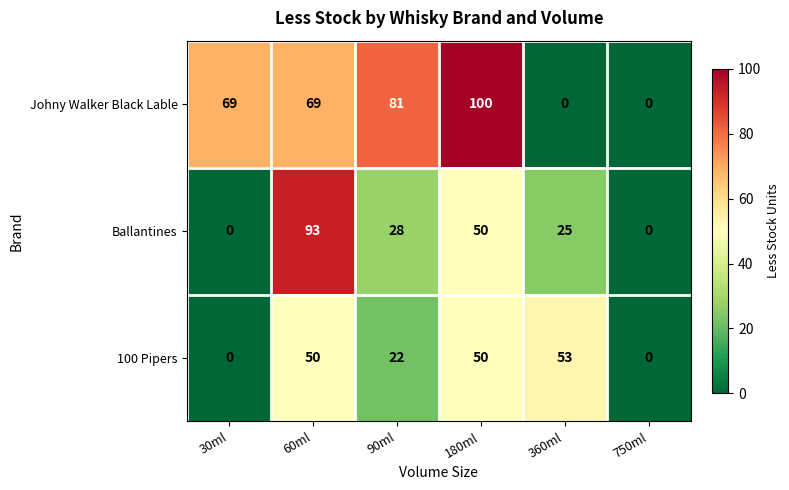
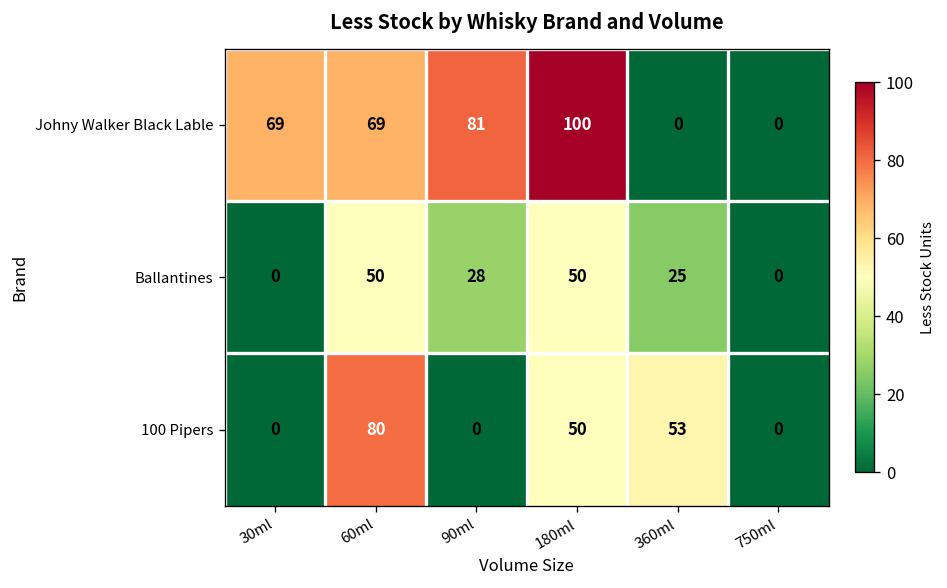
  {
    "Johny Walker Black Lable": {
      "30ml": 69,
      "60ml": 69,
      "90ml": 81,
      "180ml": 100,
      "360ml": 0,
      "750ml": 0
    },
    "Ballantines": {
      "30ml": 0,
-     "60ml": 93,
+     "60ml": 50,
      "90ml": 28,
      "180ml": 50,
      "360ml": 25,
      "750ml": 0
    },
    "100 Pipers": {
      "30ml": 0,
-     "60ml": 50,
-     "90ml": 22,
+     "60ml": 80,
+     "90ml": 0,
      "180ml": 50,
      "360ml": 53,
      "750ml": 0
    }
  }
